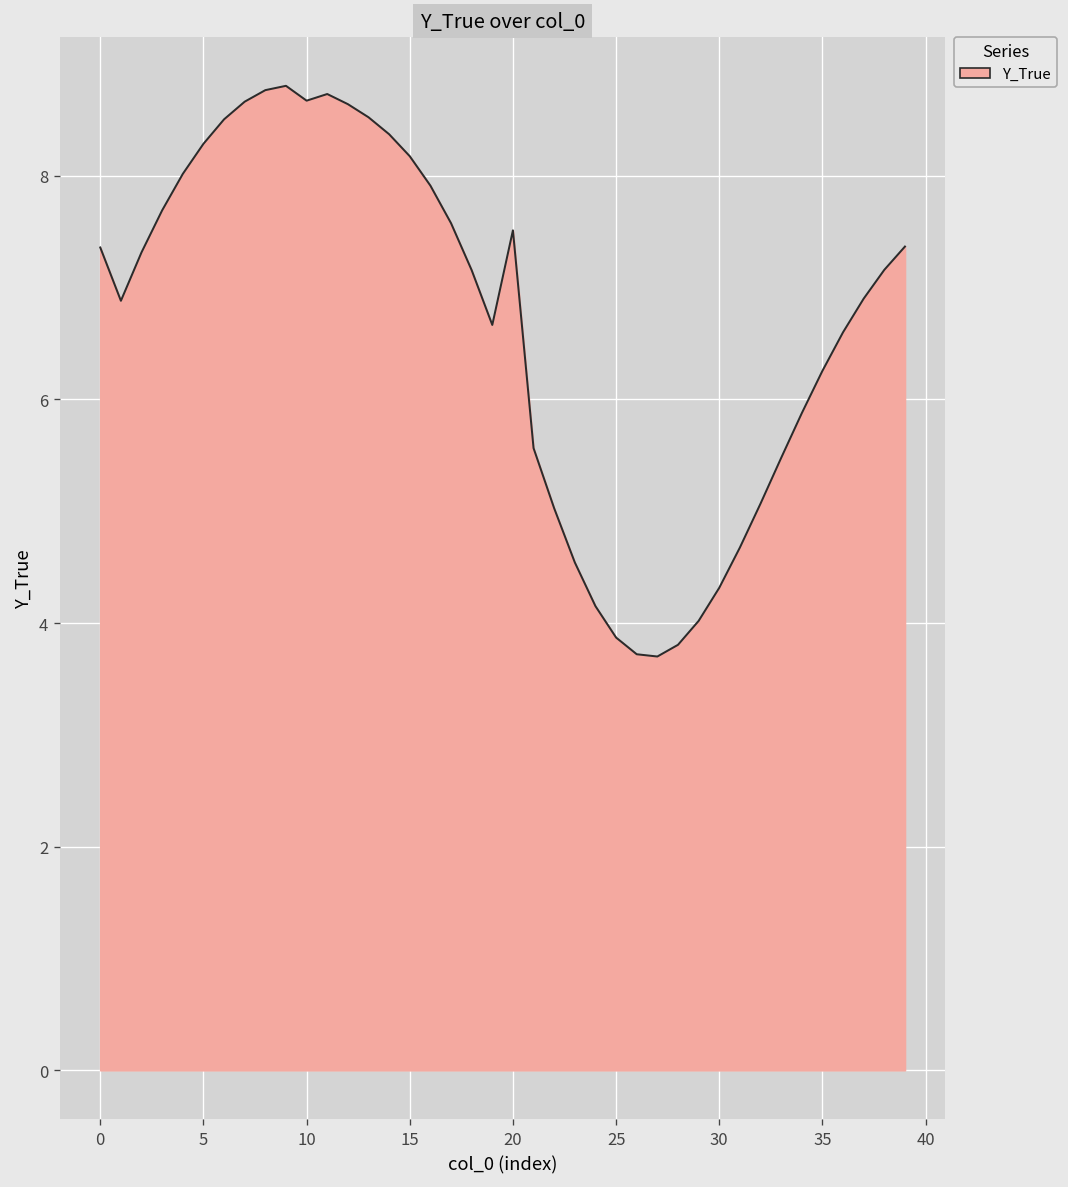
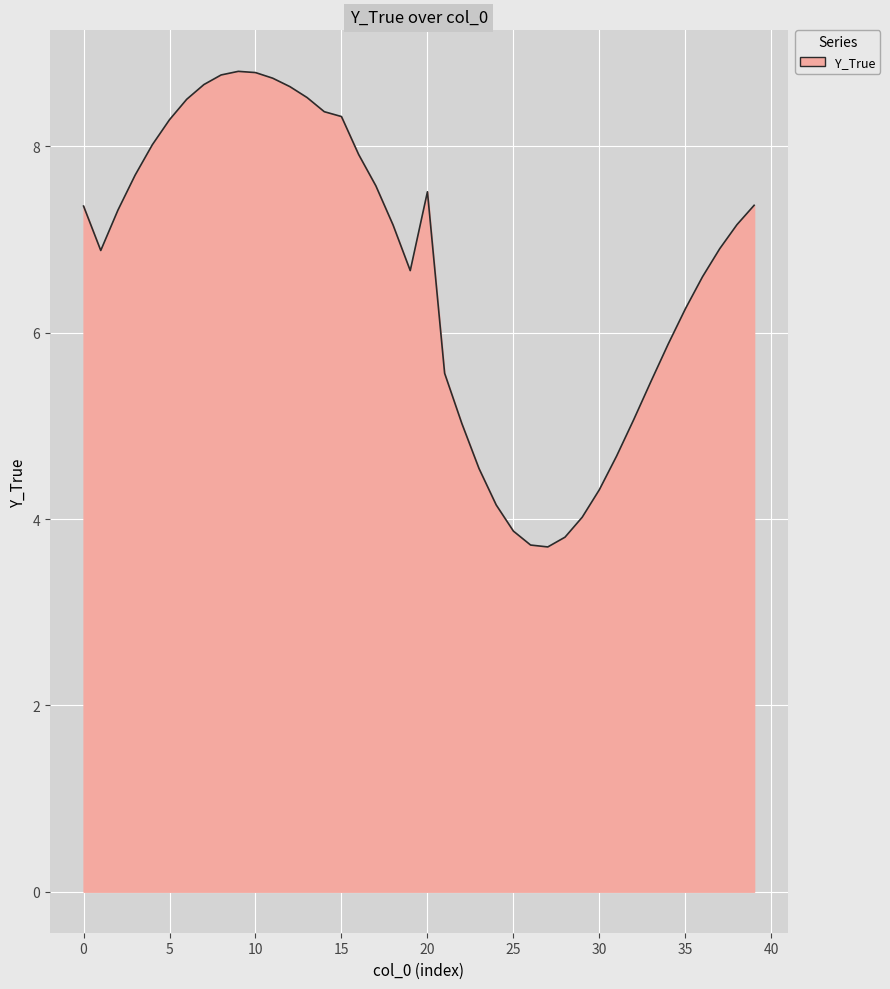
  {
    "0": 7.4,
    "5": 8.3,
-   "10": 8.7,
-   "15": 8.2,
+   "10": 8.8,
+   "15": 8.3,
    "20": 7.5,
    "25": 3.9,
    "30": 4.3,
    "35": 6.3
  }
